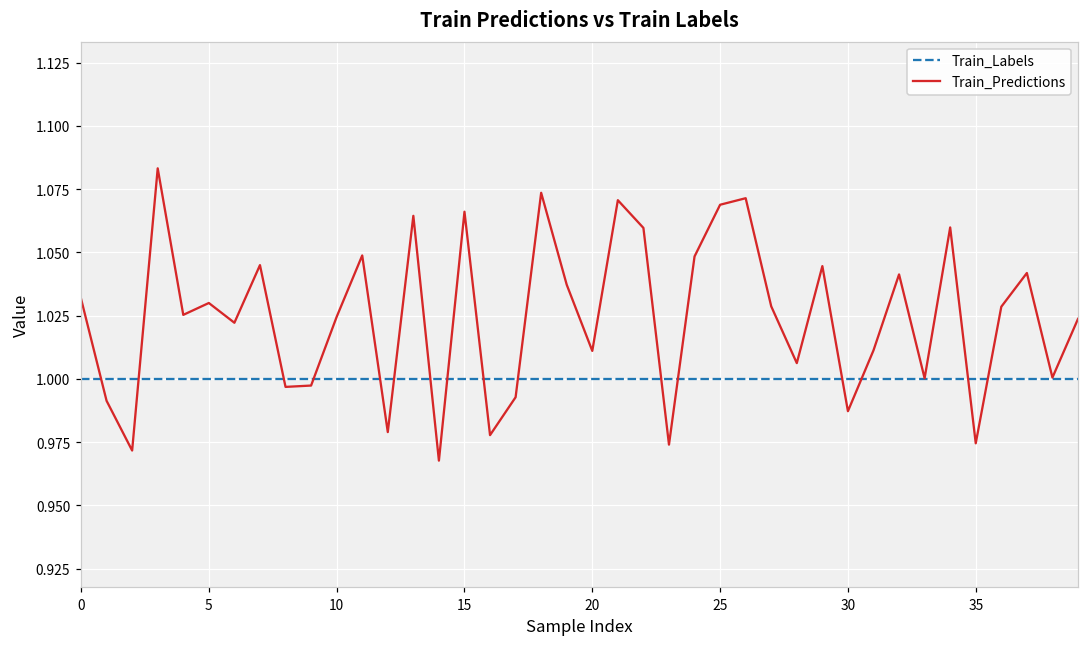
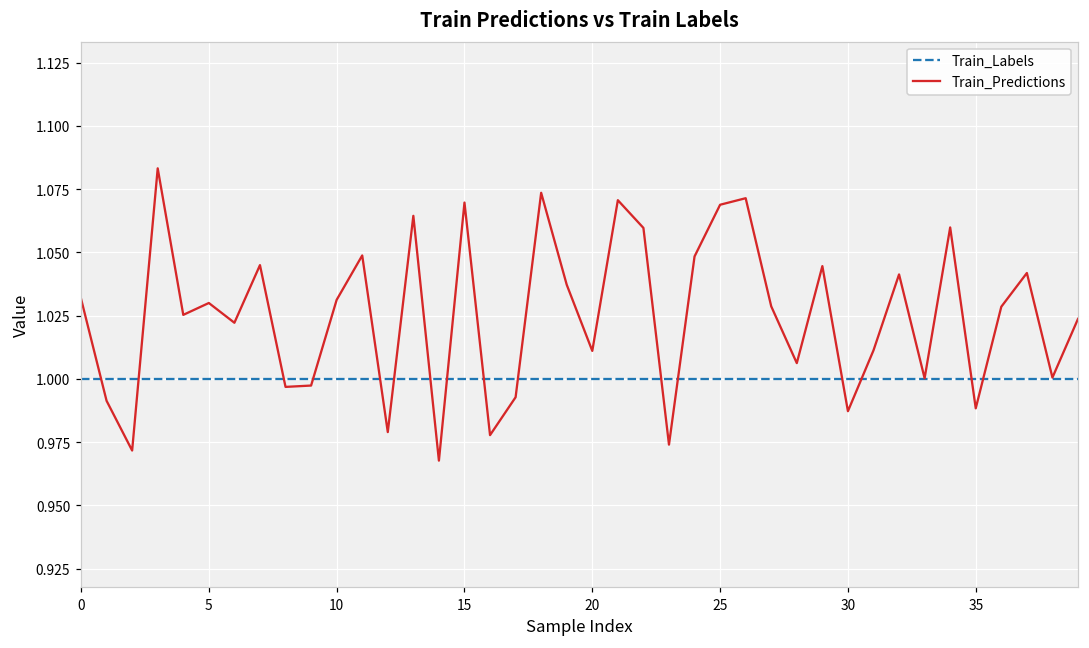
  {
    "Train_Labels": {
      "0": 1.000,
      "5": 1.000,
      "10": 1.000,
      "15": 1.000,
      "20": 1.000,
      "25": 1.000,
      "30": 1.000,
      "35": 1.000
    },
    "Train_Predictions": {
      "0": 1.032,
      "5": 1.030,
-     "10": 1.025,
-     "15": 1.066,
+     "10": 1.031,
+     "15": 1.070,
      "20": 1.011,
      "25": 1.069,
      "30": 0.987,
-     "35": 0.975
+     "35": 0.988
    }
  }
